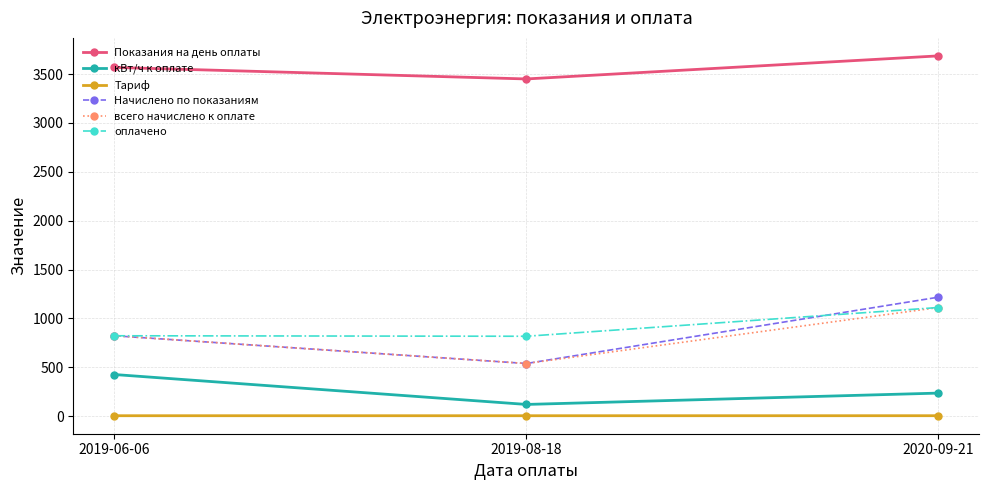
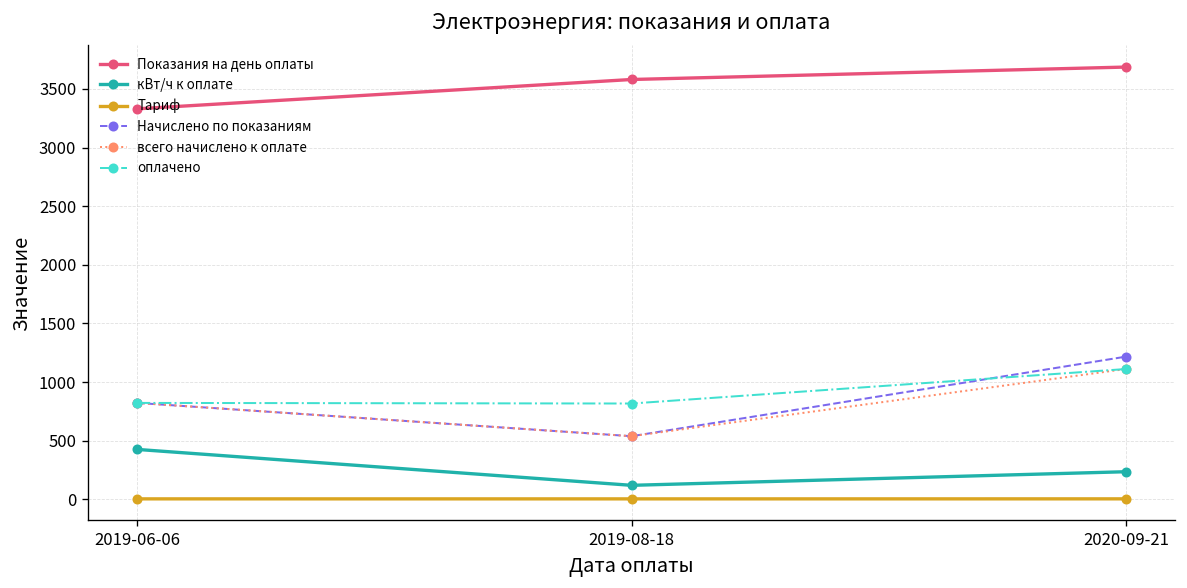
  {
    "Показания на день оплаты": {
-     "2019-06-06": 3600,
-     "2019-08-18": 3500,
+     "2019-06-06": 3300,
+     "2019-08-18": 3600,
      "2020-09-21": 3700
    },
    "кВт/ч к оплате": {
      "2019-06-06": 400,
      "2019-08-18": 100,
      "2020-09-21": 200
    },
    "Тариф": {
      "2019-06-06": 0,
      "2019-08-18": 0,
      "2020-09-21": 0
    },
    "Начислено по показаниям": {
      "2020-09-21": 1200
    },
    "оплачено": {
      "2019-08-18": 800
    }
  }
